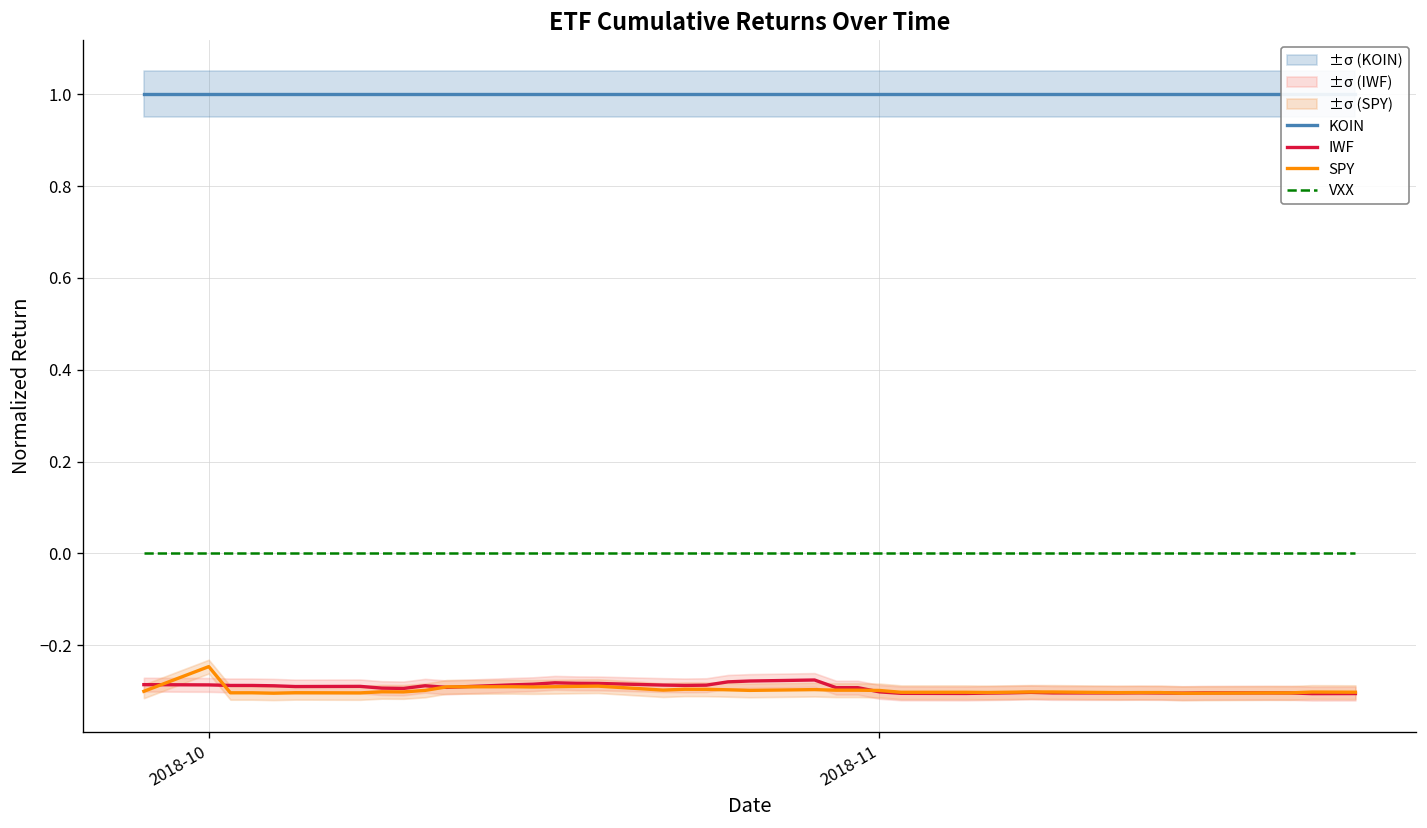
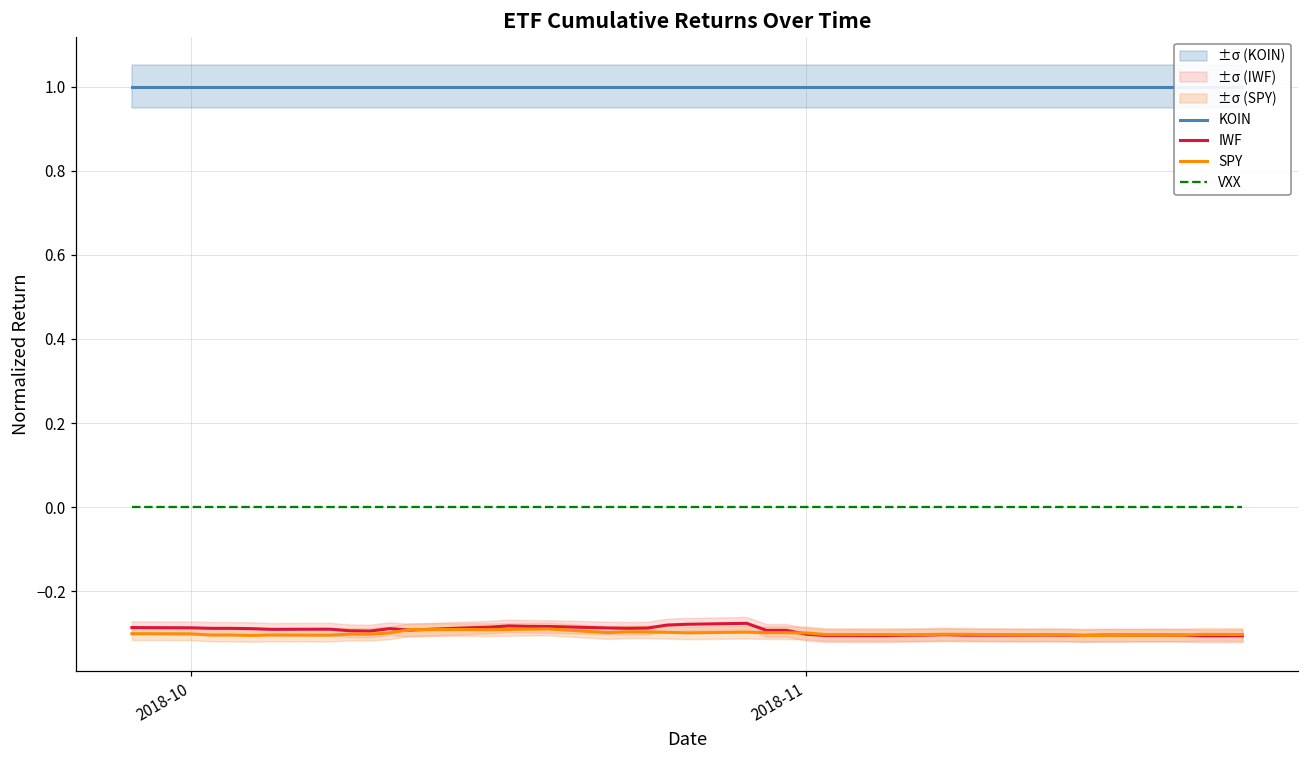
  {
    "SPY": {
-     "2018-10": -0.25
+     "2018-10": -0.30
    },
    "VXX": {
      "2018-10": 0.00,
      "2018-11": 0.00
    }
  }
